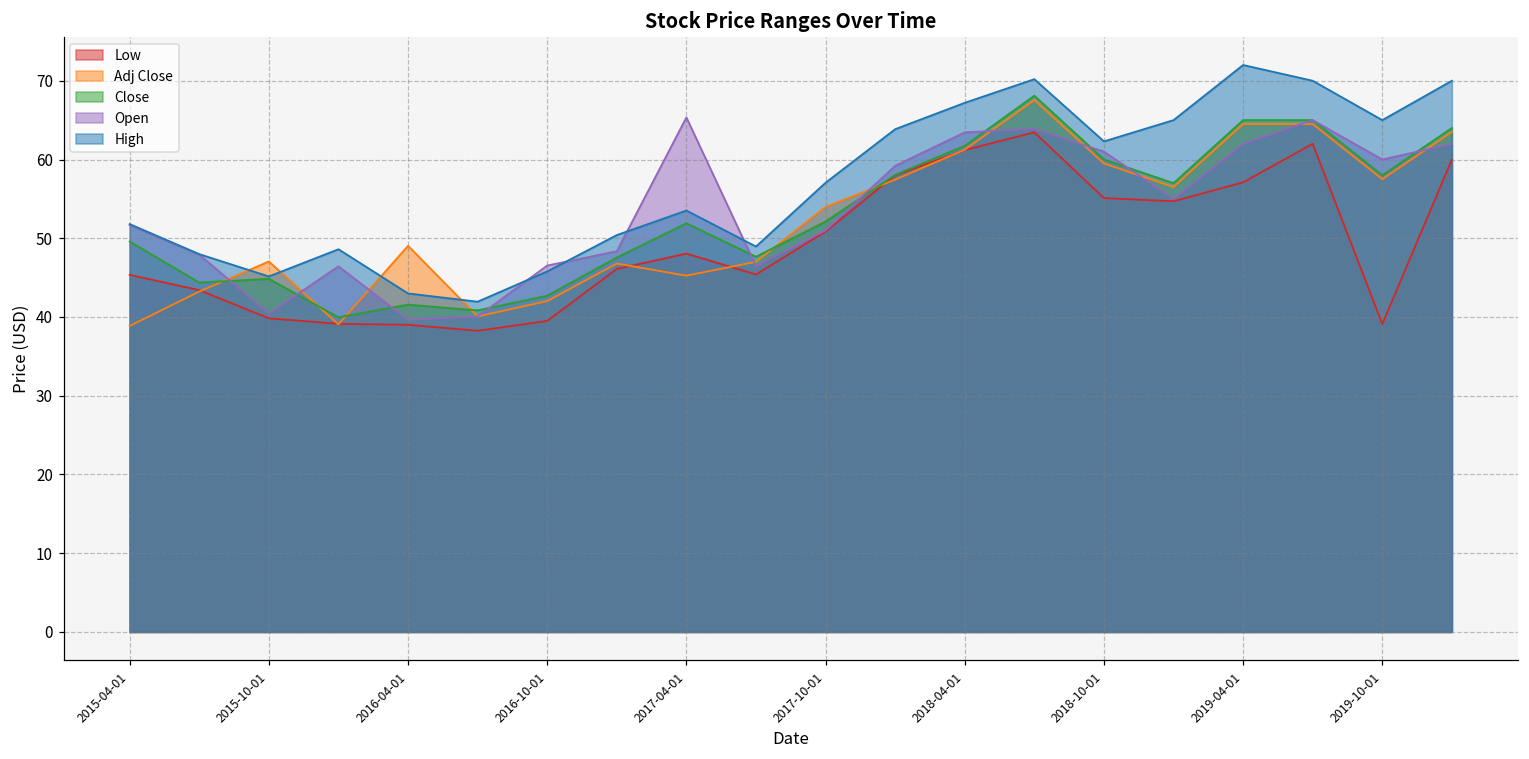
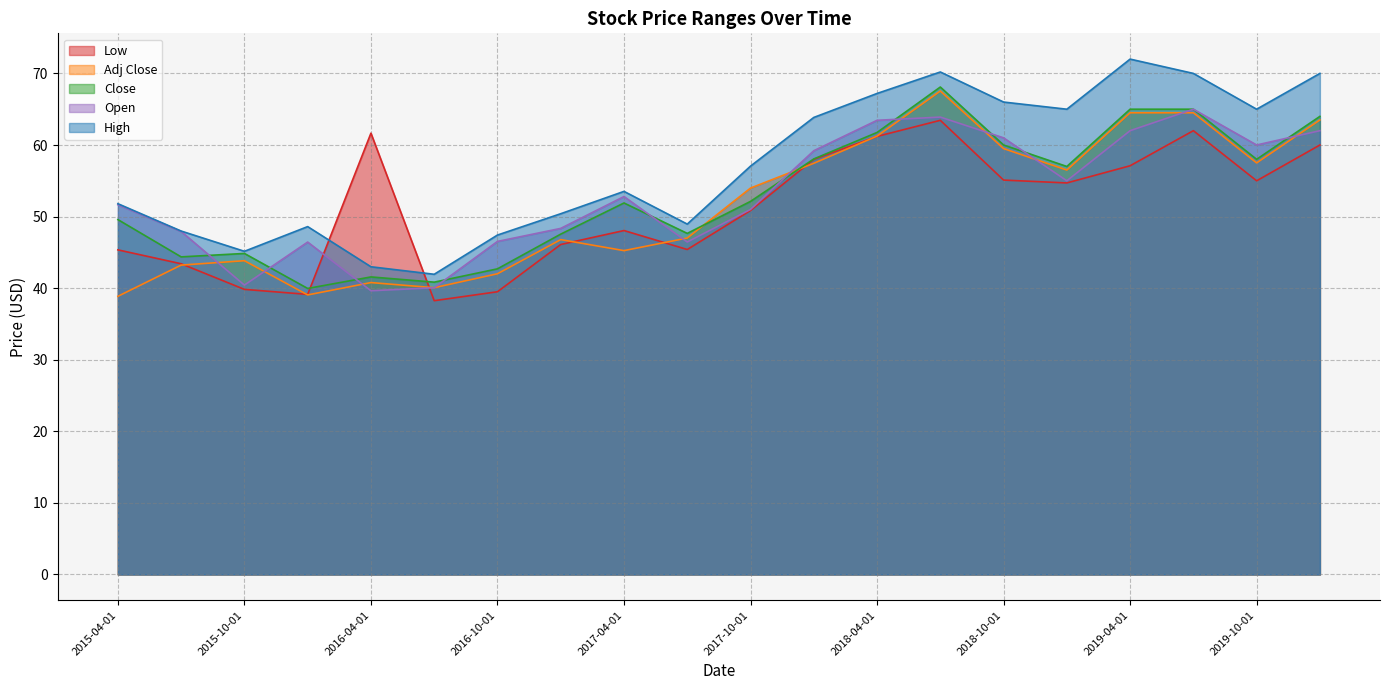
  {
    "Low": {
      "2015-04-01": 45,
      "2015-10-01": 40,
-     "2016-04-01": 39,
+     "2016-04-01": 62,
      "2016-10-01": 40,
      "2017-04-01": 48,
      "2018-10-01": 55,
      "2019-04-01": 57,
-     "2019-10-01": 39
+     "2019-10-01": 55
    },
    "Adj Close": {
      "2015-04-01": 39,
-     "2015-10-01": 47,
-     "2016-04-01": 49,
+     "2015-10-01": 44,
+     "2016-04-01": 41,
      "2016-10-01": 42,
      "2017-04-01": 45,
      "2017-10-01": 54,
      "2018-10-01": 60,
      "2019-04-01": 65,
      "2019-10-01": 58
    },
    "Close": {
      "2015-04-01": 50,
      "2016-04-01": 42,
      "2016-10-01": 43,
      "2017-04-01": 52,
      "2017-10-01": 52,
      "2018-04-01": 62,
      "2018-10-01": 60,
      "2019-04-01": 65,
      "2019-10-01": 58
    },
    "Open": {
      "2015-10-01": 40,
      "2016-04-01": 40,
      "2016-10-01": 47,
-     "2017-04-01": 65,
+     "2017-04-01": 53,
      "2018-04-01": 63,
      "2018-10-01": 61,
      "2019-04-01": 62,
      "2019-10-01": 60
    },
    "High": {
      "2016-04-01": 43,
-     "2016-10-01": 46,
+     "2016-10-01": 47,
      "2017-04-01": 54,
      "2017-10-01": 57,
      "2018-04-01": 67,
-     "2018-10-01": 62,
+     "2018-10-01": 66,
      "2019-04-01": 72,
      "2019-10-01": 65
    }
  }
